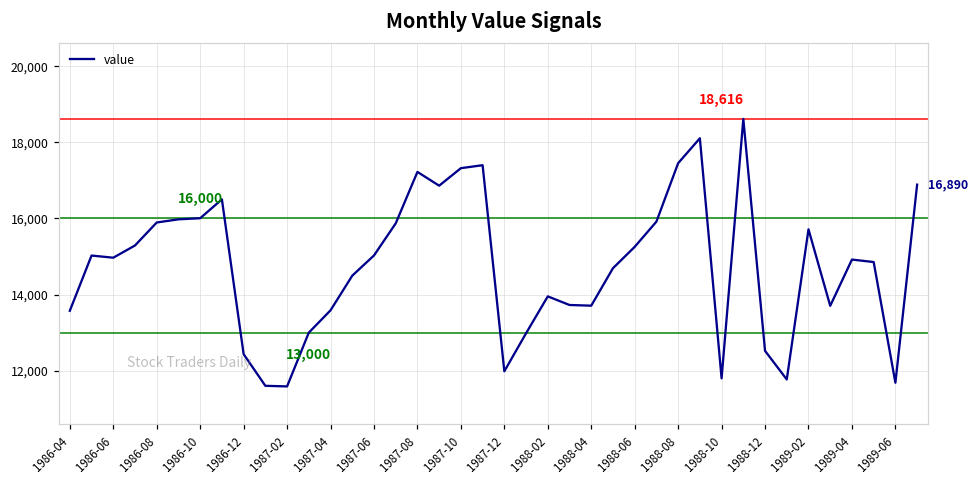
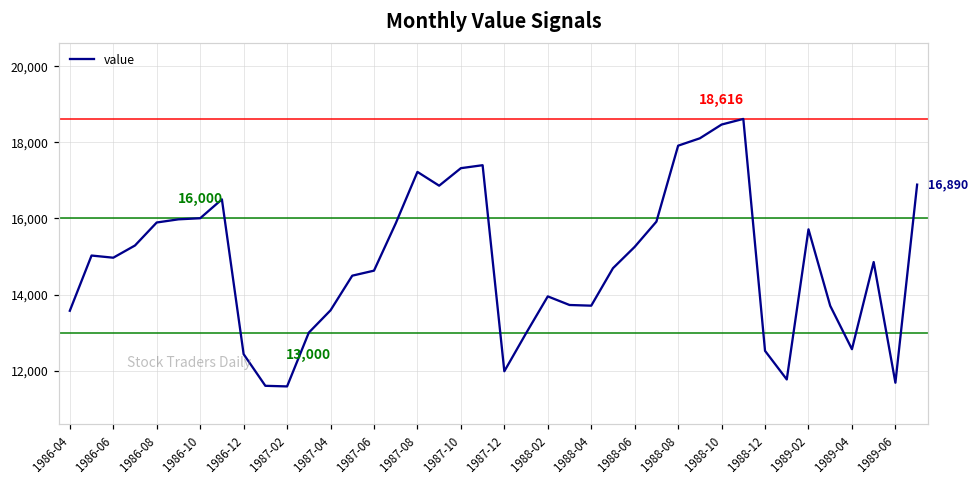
  {
    "1986-04": "13,600",
    "1986-06": "15,000",
    "1986-08": "15,900",
    "1986-10": "16,000",
    "1986-12": "12,400",
    "1987-02": "11,600",
    "1987-04": "13,600",
-   "1987-06": "15,000",
+   "1987-06": "14,600",
    "1987-08": "17,200",
    "1987-10": "17,300",
    "1987-12": "12,000",
    "1988-02": "14,000",
    "1988-04": "13,700",
    "1988-06": "15,300",
-   "1988-08": "17,500",
-   "1988-10": "11,800",
+   "1988-08": "17,900",
+   "1988-10": "18,500",
    "1988-12": "12,500",
    "1989-02": "15,700",
-   "1989-04": "14,900",
+   "1989-04": "12,600",
    "1989-06": "11,700"
  }
